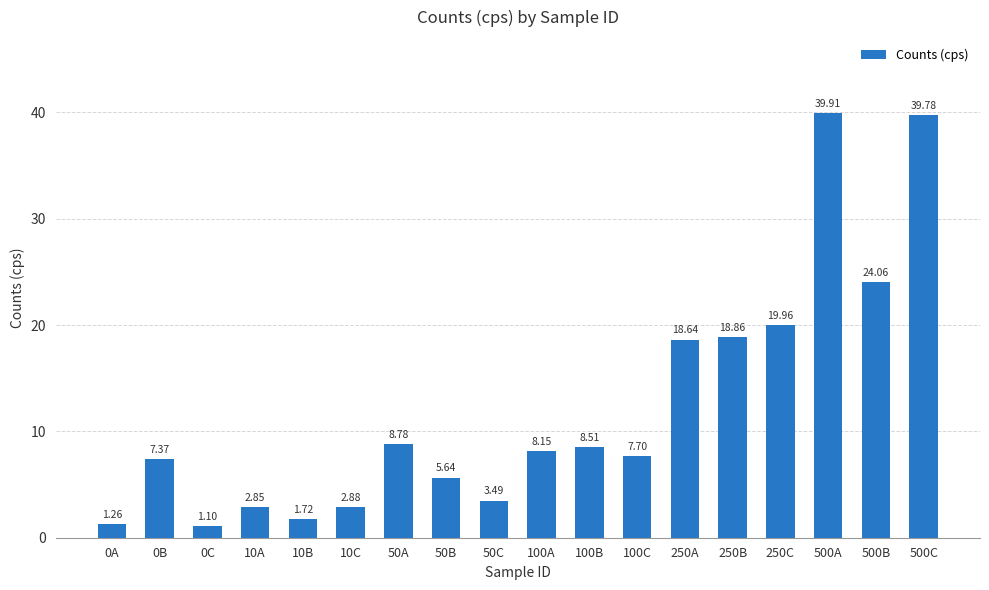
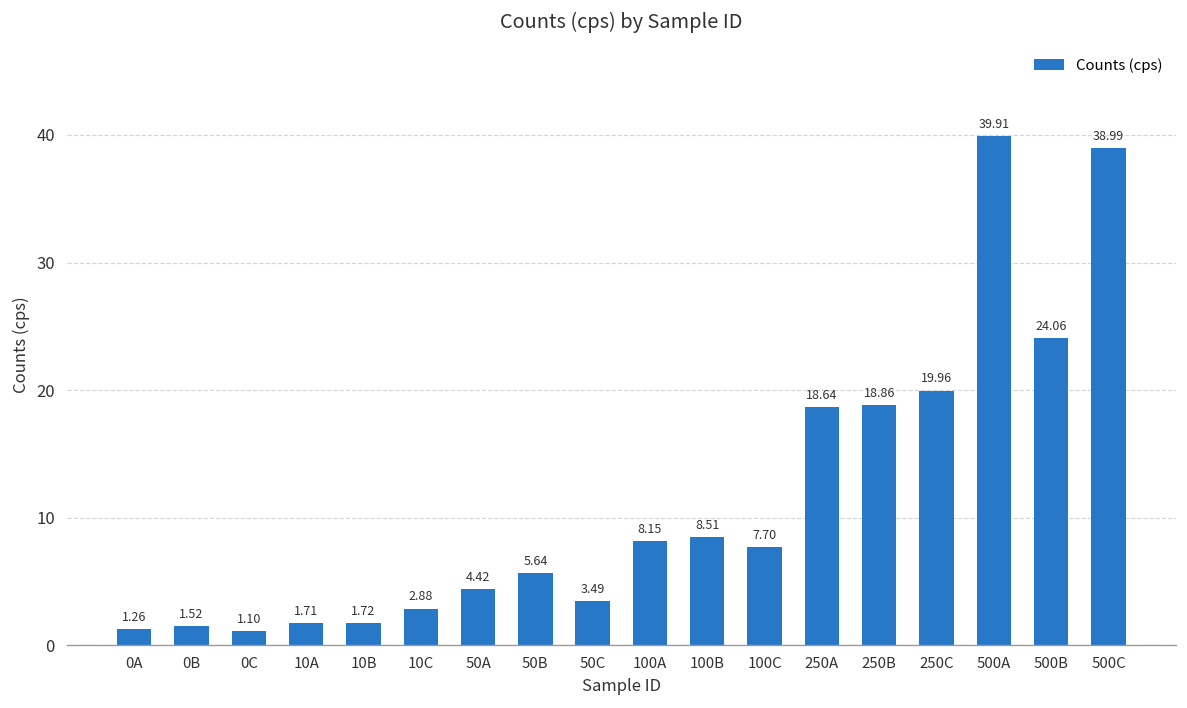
  {
    "0A": 1.26,
-   "0B": 7.37,
+   "0B": 1.52,
    "0C": 1.10,
-   "10A": 2.85,
+   "10A": 1.71,
    "10B": 1.72,
    "10C": 2.88,
-   "50A": 8.78,
+   "50A": 4.42,
    "50B": 5.64,
    "50C": 3.49,
    "100A": 8.15,
    "100B": 8.51,
    "100C": 7.70,
    "250A": 18.64,
    "250B": 18.86,
    "250C": 19.96,
    "500A": 39.91,
    "500B": 24.06,
-   "500C": 39.78
+   "500C": 38.99
  }
